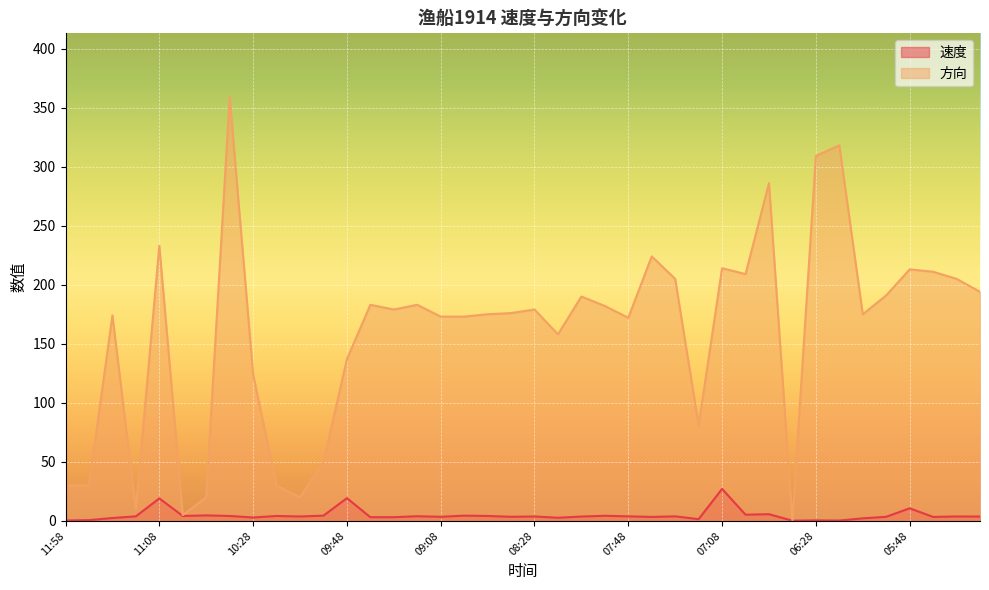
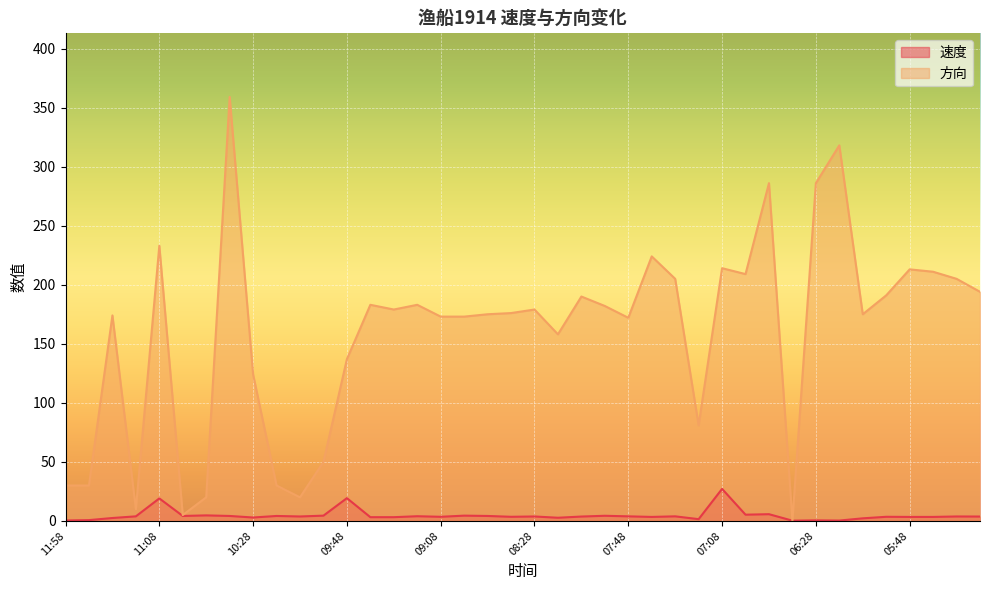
  {
    "速度": {
      "11:58": 0,
      "11:08": 19,
      "10:28": 3,
      "09:48": 19,
      "09:08": 4,
      "08:28": 4,
      "07:48": 4,
      "07:08": 27,
      "06:28": 0,
-     "05:48": 11
+     "05:48": 3
    },
    "方向": {
      "11:58": 30,
      "11:08": 233,
      "10:28": 124,
      "09:48": 137,
      "09:08": 173,
      "08:28": 179,
      "07:48": 172,
      "07:08": 214,
-     "06:28": 309,
+     "06:28": 286,
      "05:48": 213
    }
  }
